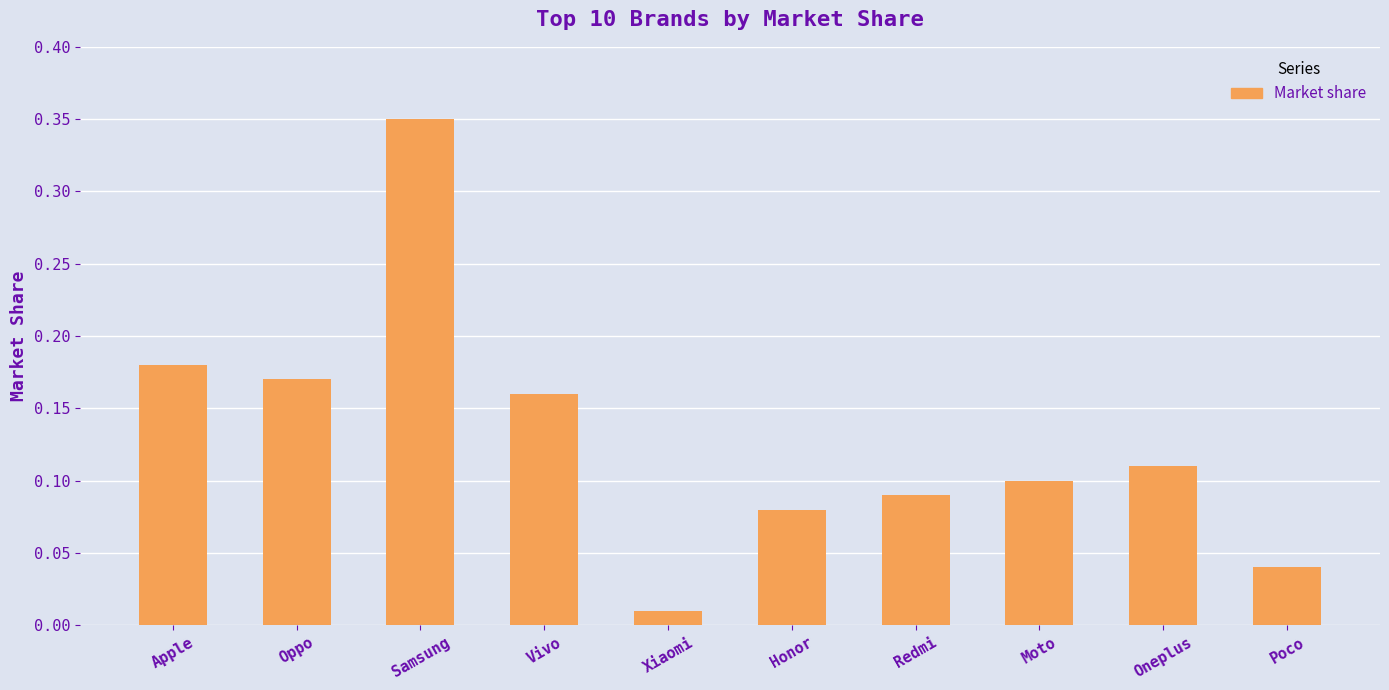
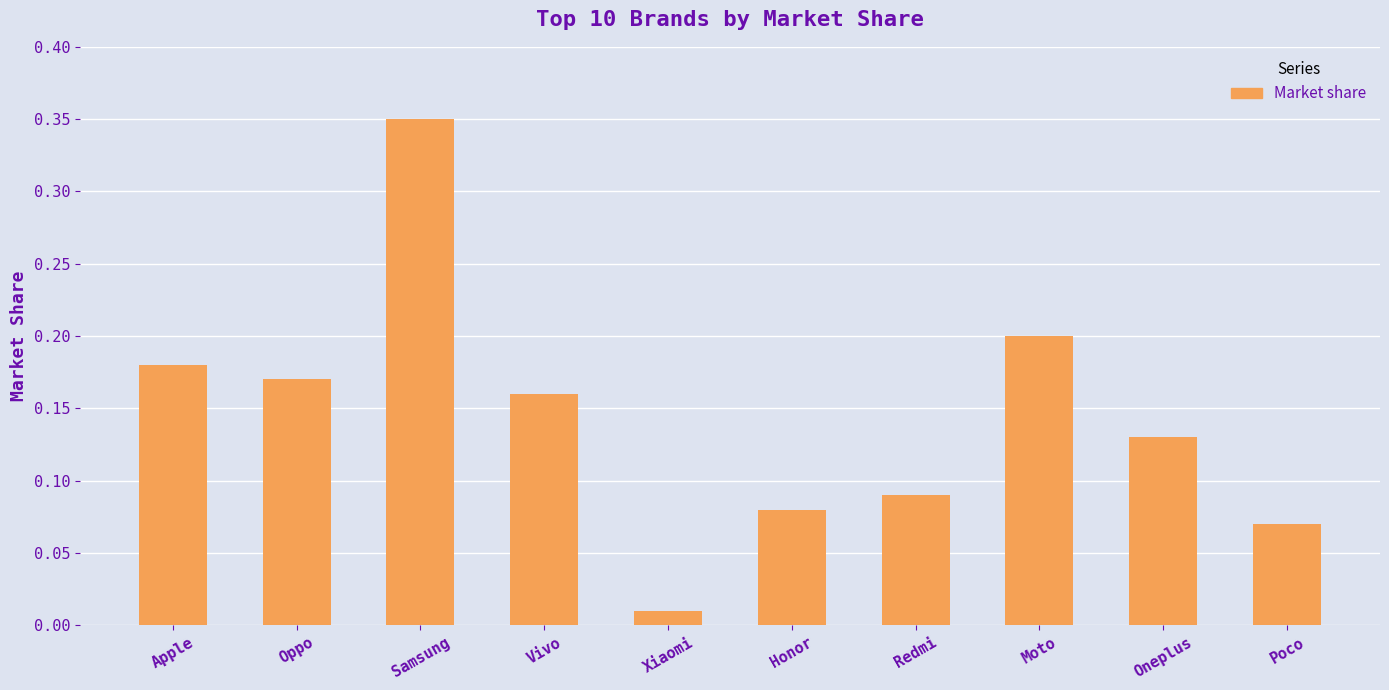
  {
    "Apple": 0.18,
    "Oppo": 0.17,
    "Samsung": 0.35,
    "Vivo": 0.16,
    "Xiaomi": 0.01,
    "Honor": 0.08,
    "Redmi": 0.09,
-   "Moto": 0.1,
-   "Oneplus": 0.11,
-   "Poco": 0.04
+   "Moto": 0.2,
+   "Oneplus": 0.13,
+   "Poco": 0.07
  }
